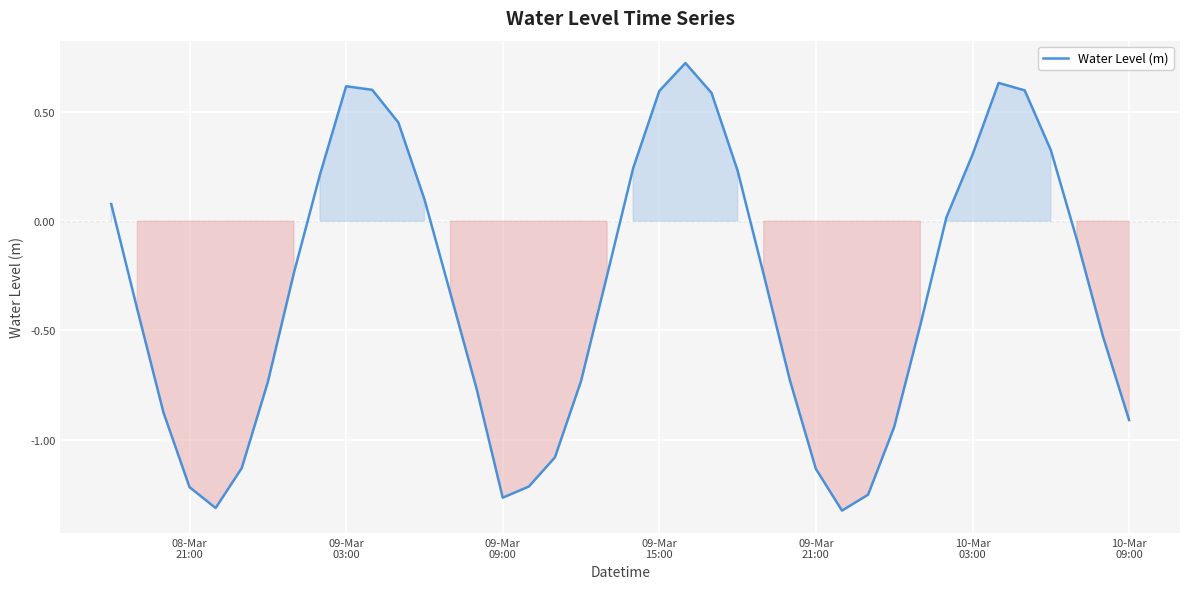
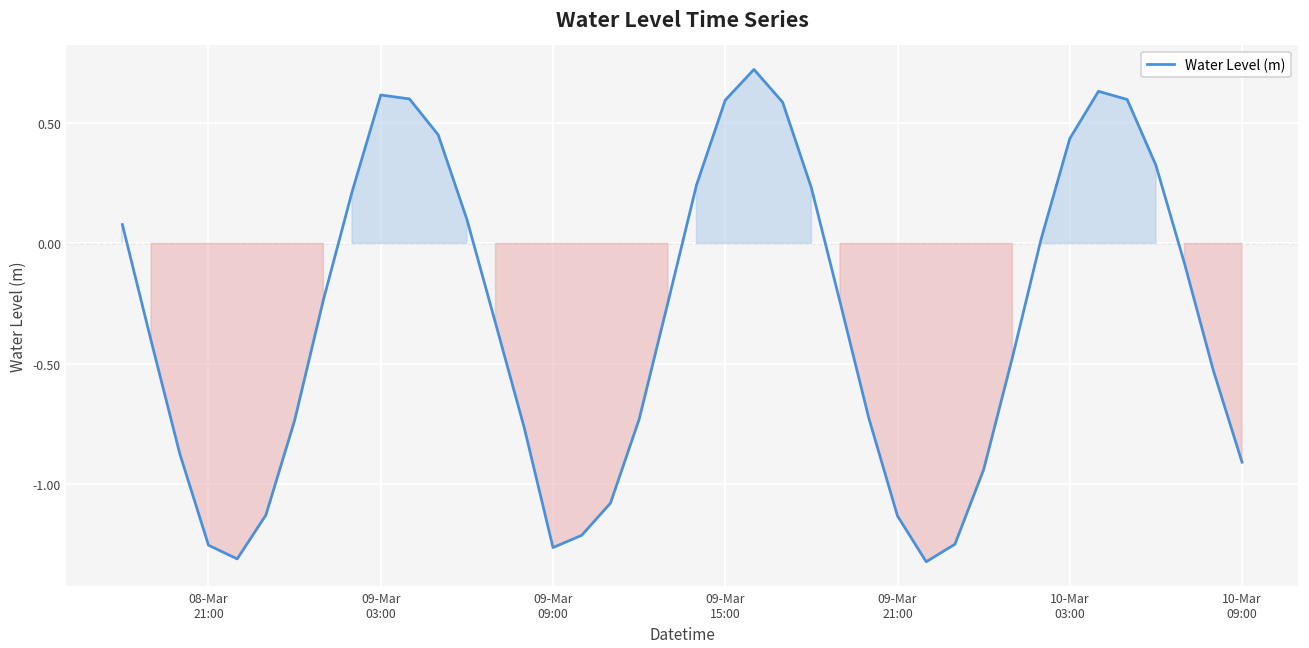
  {
-   "08-Mar 21:00": -1.22,
+   "08-Mar 21:00": -1.26,
    "09-Mar 03:00": 0.62,
    "09-Mar 09:00": -1.27,
    "09-Mar 15:00": 0.60,
    "09-Mar 21:00": -1.13,
-   "10-Mar 03:00": 0.30,
+   "10-Mar 03:00": 0.44,
    "10-Mar 09:00": -0.91
  }
